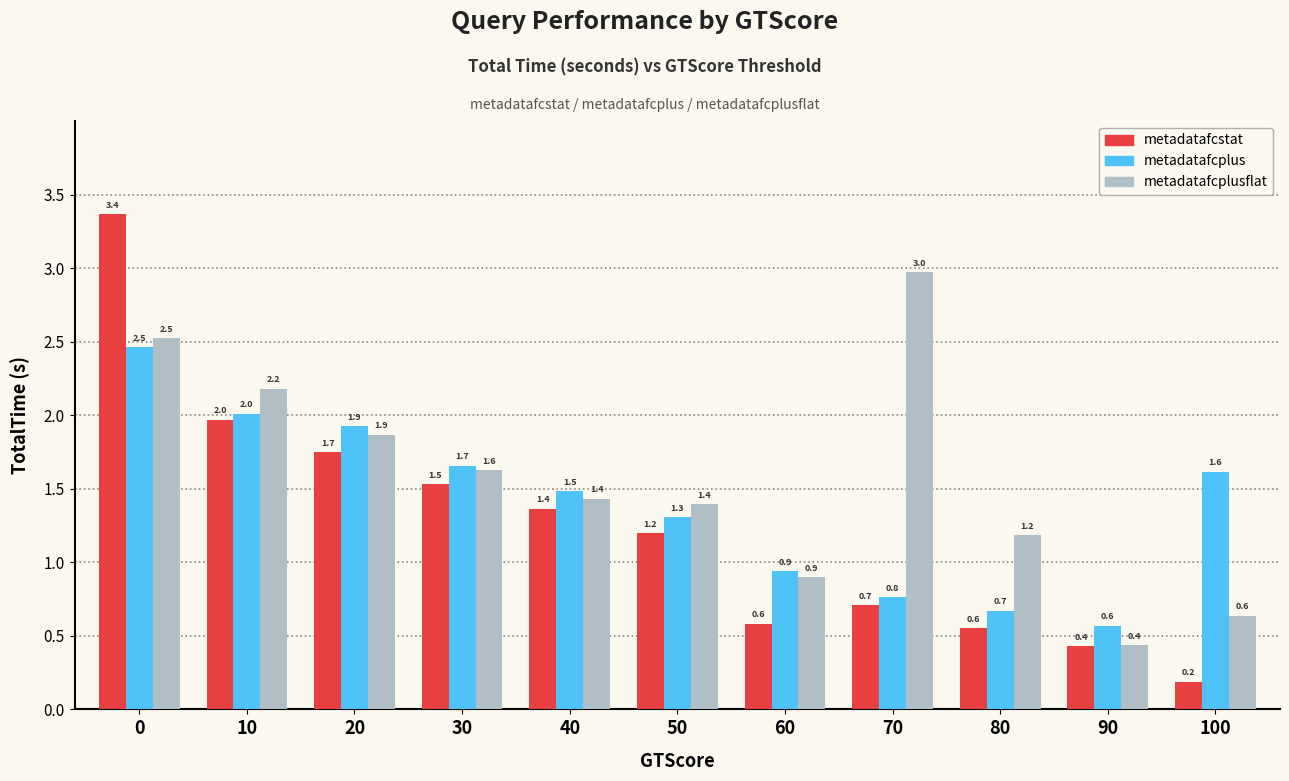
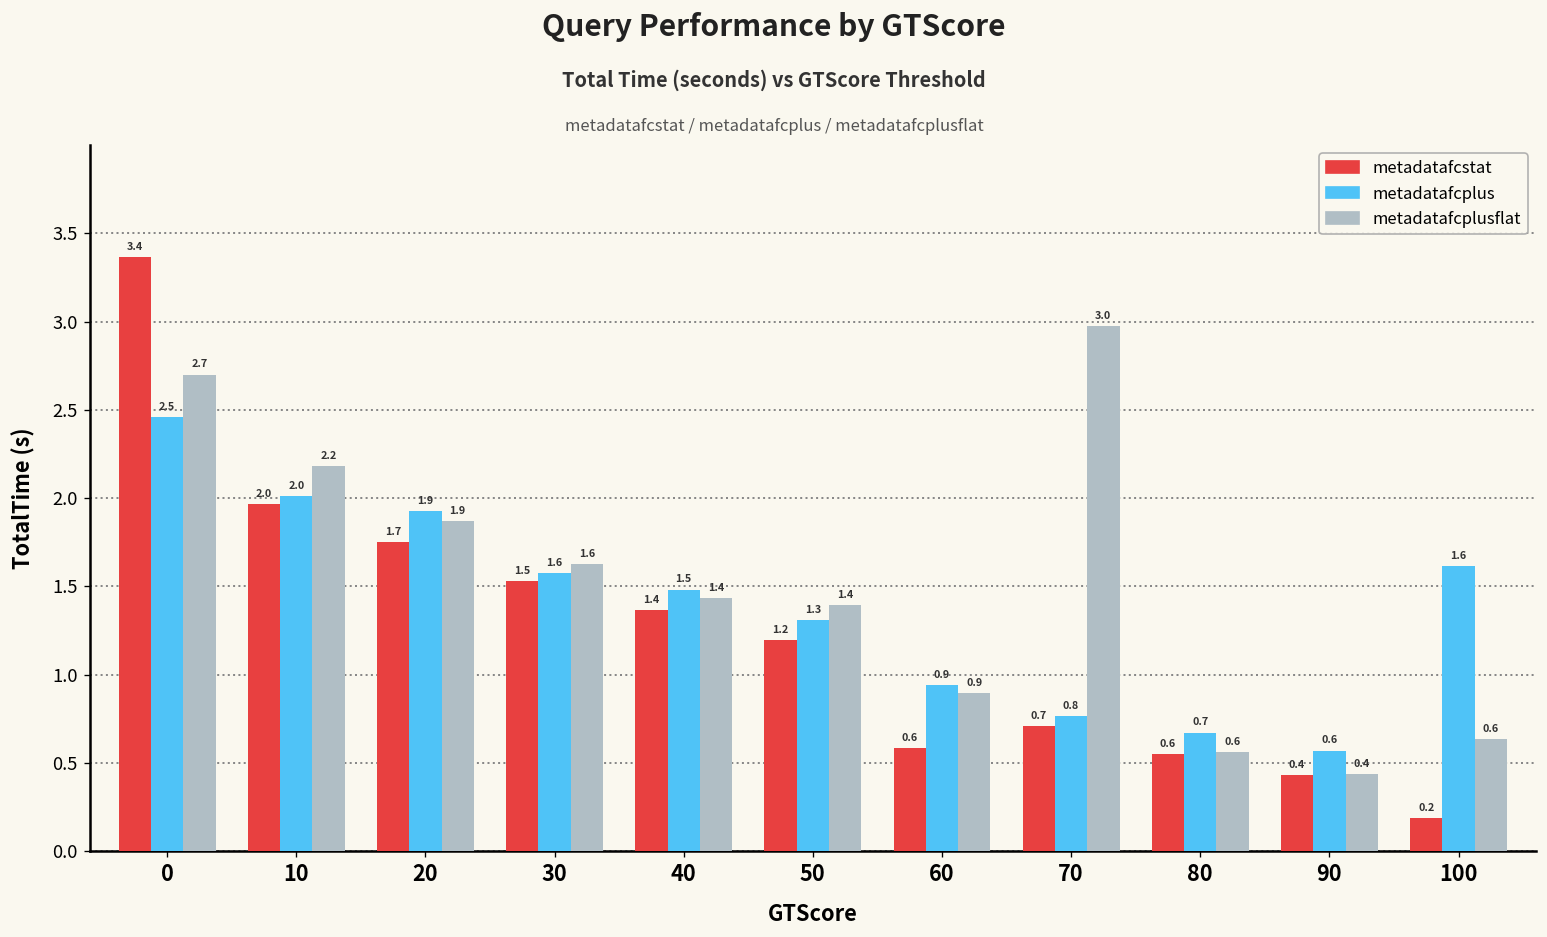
  {
    "metadatafcstat": {
      "0": 3.4,
      "10": 2.0,
      "20": 1.7,
      "30": 1.5,
      "40": 1.4,
      "50": 1.2,
      "60": 0.6,
      "70": 0.7,
      "80": 0.6,
      "90": 0.4,
      "100": 0.2
    },
    "metadatafcplus": {
      "0": 2.5,
      "10": 2.0,
      "20": 1.9,
-     "30": 1.7,
+     "30": 1.6,
      "40": 1.5,
      "50": 1.3,
      "60": 0.9,
      "70": 0.8,
      "80": 0.7,
      "90": 0.6,
      "100": 1.6
    },
    "metadatafcplusflat": {
-     "0": 2.5,
+     "0": 2.7,
      "10": 2.2,
      "20": 1.9,
      "30": 1.6,
      "40": 1.4,
      "50": 1.4,
      "60": 0.9,
      "70": 3.0,
-     "80": 1.2,
+     "80": 0.6,
      "90": 0.4,
      "100": 0.6
    }
  }
